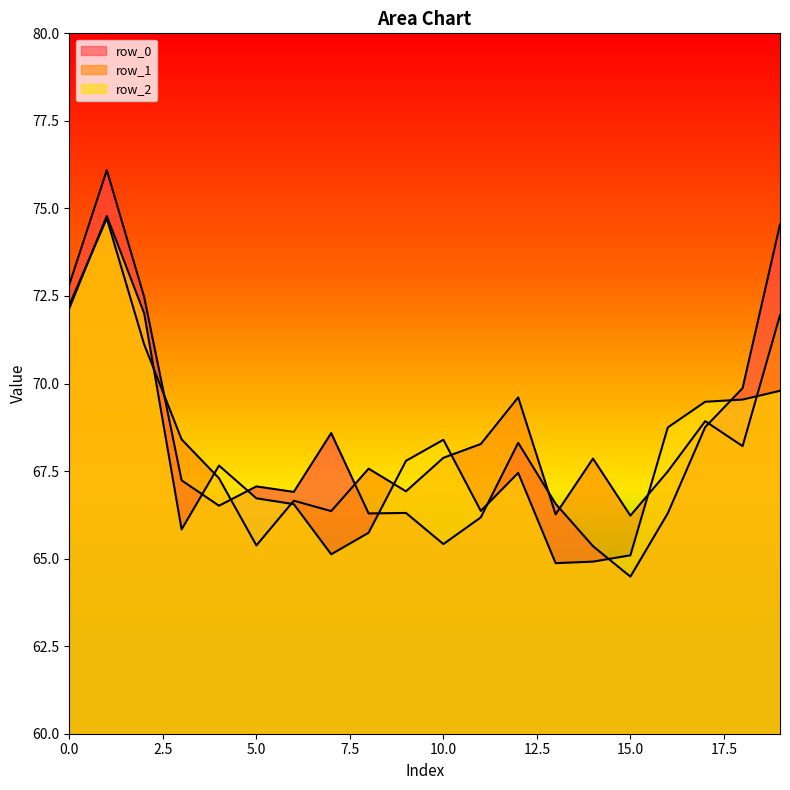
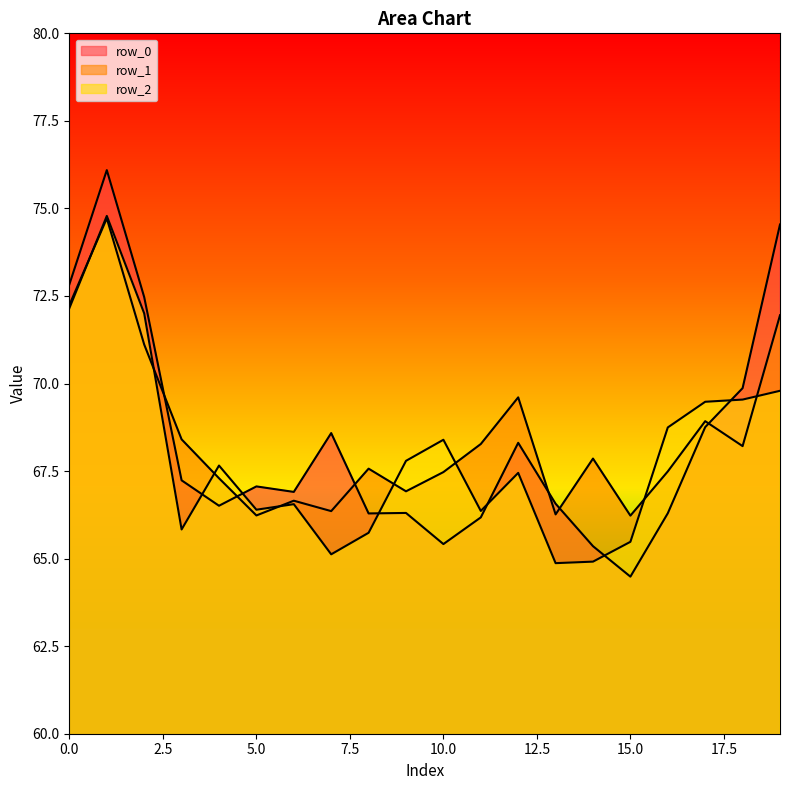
  {
    "row_0": {
      "0.0": 72.8,
      "5.0": 67.1,
      "10.0": 65.4,
      "15.0": 64.5
    },
    "row_1": {
      "0.0": 72.2,
-     "5.0": 65.4,
-     "10.0": 67.9,
+     "5.0": 66.2,
+     "10.0": 67.5,
      "15.0": 66.2
    },
    "row_2": {
      "0.0": 72.2,
-     "5.0": 66.7,
+     "5.0": 66.4,
      "10.0": 68.4,
-     "15.0": 65.1
+     "15.0": 65.5
    }
  }
